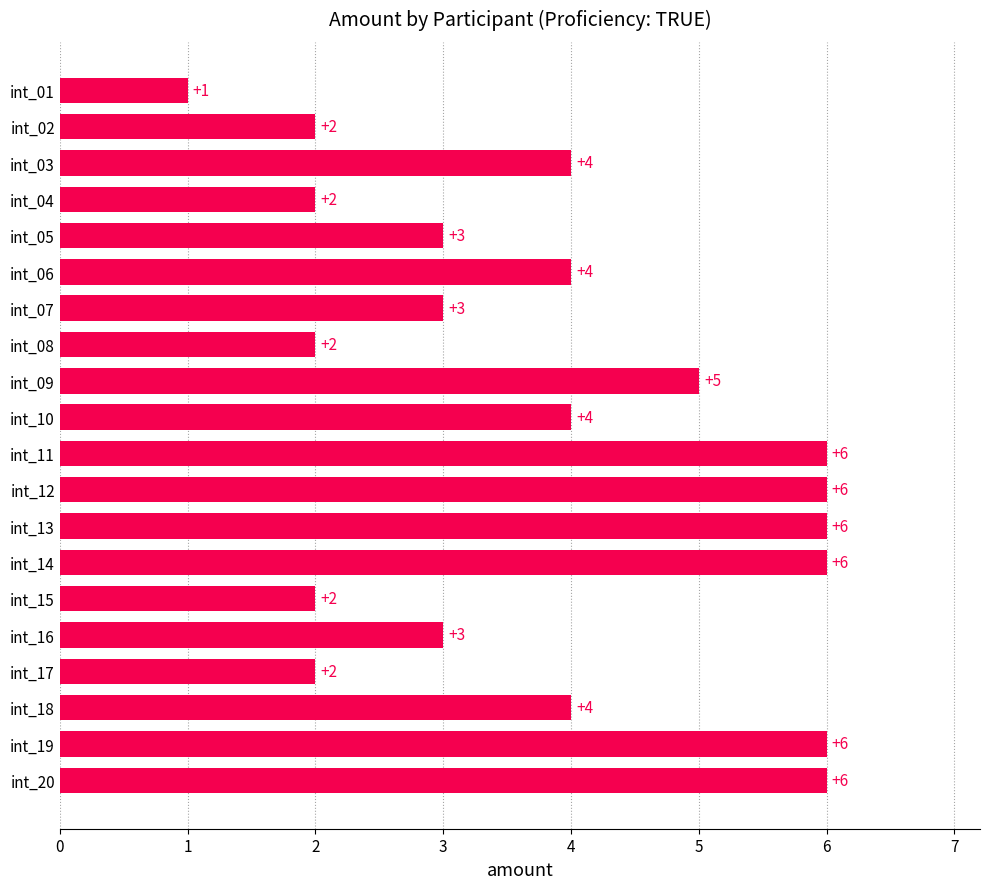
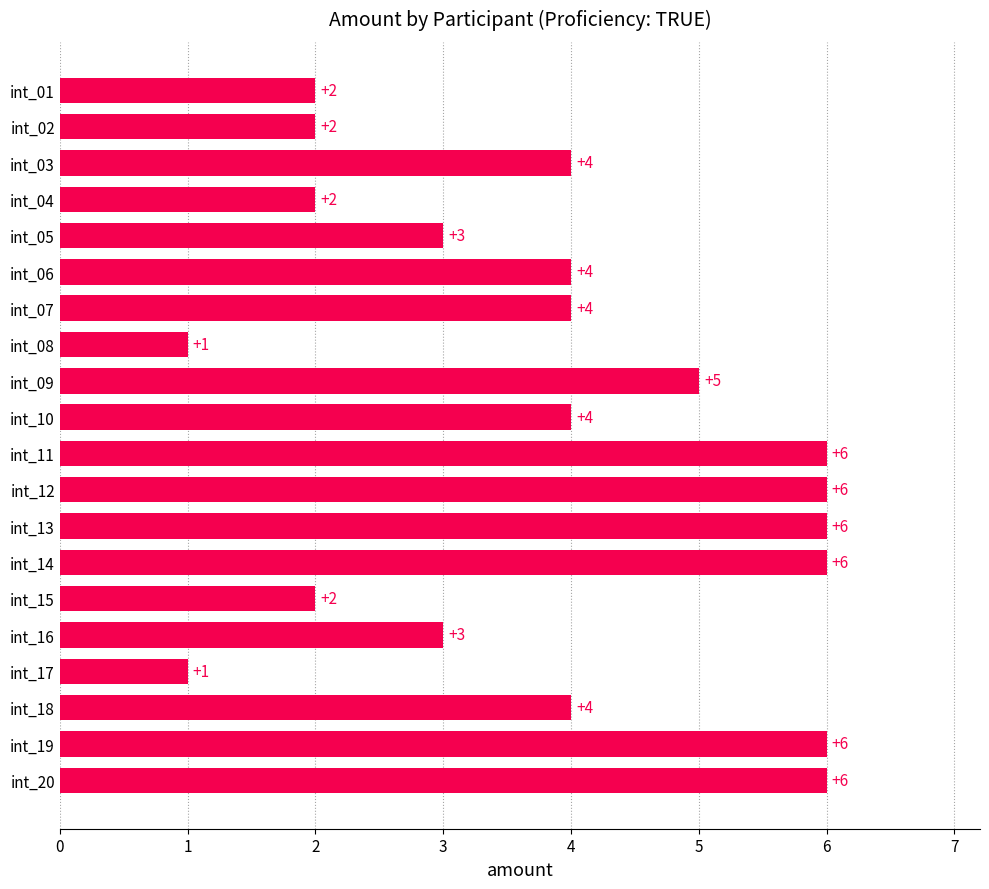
  {
-   "int_01": "+1",
+   "int_01": "+2",
    "int_02": "+2",
    "int_03": "+4",
    "int_04": "+2",
    "int_05": "+3",
    "int_06": "+4",
-   "int_07": "+3",
-   "int_08": "+2",
+   "int_07": "+4",
+   "int_08": "+1",
    "int_09": "+5",
    "int_10": "+4",
    "int_11": "+6",
    "int_12": "+6",
    "int_13": "+6",
    "int_14": "+6",
    "int_15": "+2",
    "int_16": "+3",
-   "int_17": "+2",
+   "int_17": "+1",
    "int_18": "+4",
    "int_19": "+6",
    "int_20": "+6"
  }
